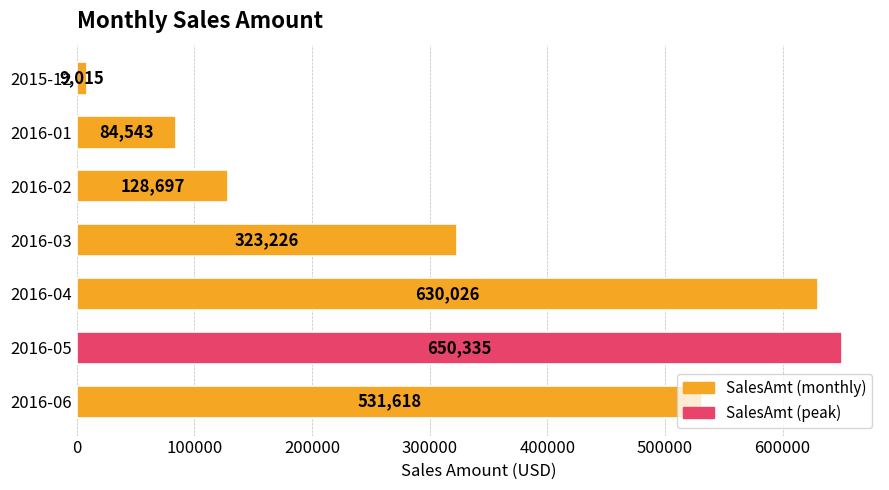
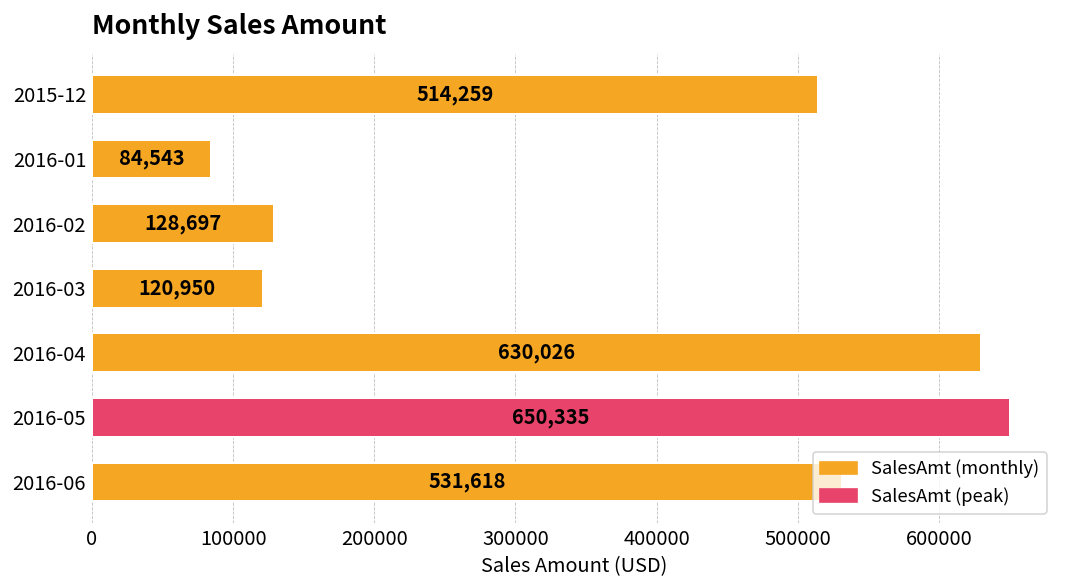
  {
-   "2015-12": "9,015",
+   "2015-12": "514,259",
    "2016-01": "84,543",
    "2016-02": "128,697",
-   "2016-03": "323,226",
+   "2016-03": "120,950",
    "2016-04": "630,026",
    "2016-05": "650,335"
  }
